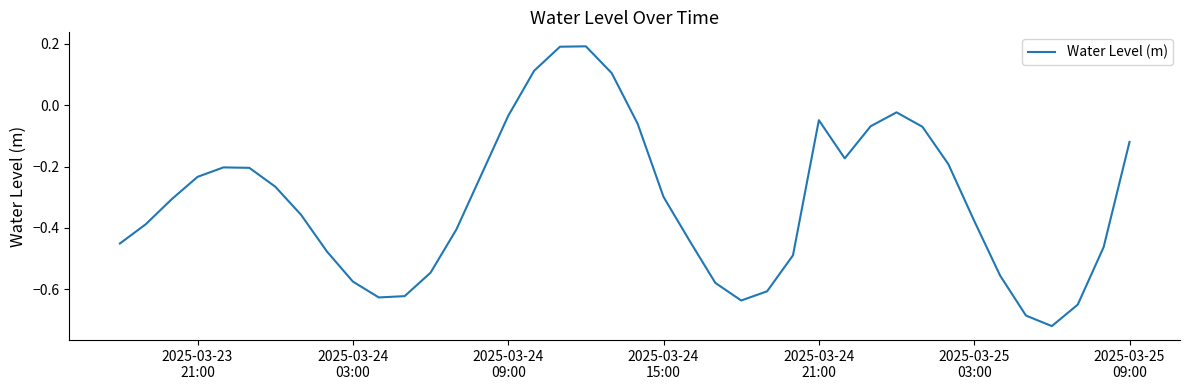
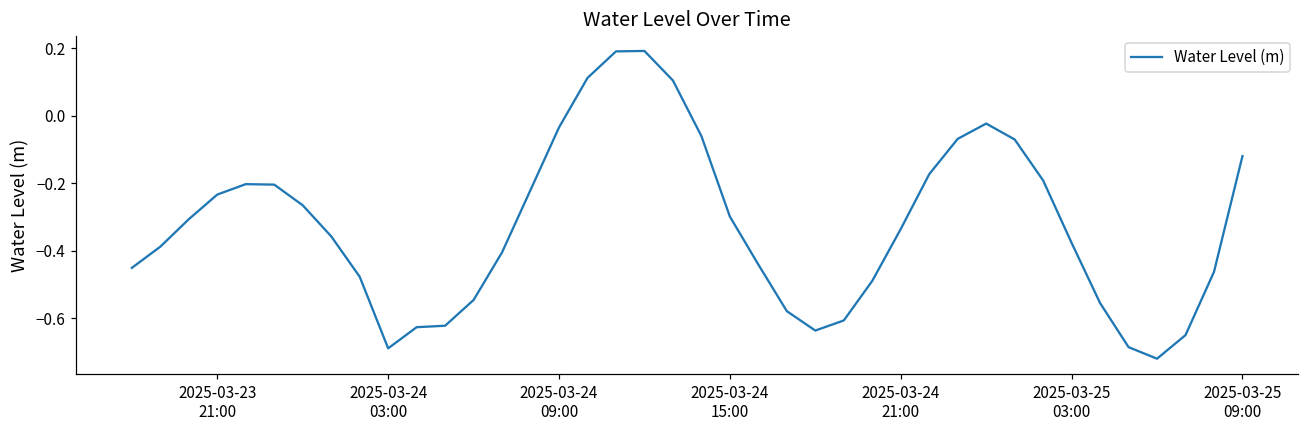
  {
    "2025-03-23 21:00": -0.23,
-   "2025-03-24 03:00": -0.58,
+   "2025-03-24 03:00": -0.69,
    "2025-03-24 09:00": -0.03,
    "2025-03-24 15:00": -0.30,
-   "2025-03-24 21:00": -0.05,
+   "2025-03-24 21:00": -0.34,
    "2025-03-25 03:00": -0.38,
    "2025-03-25 09:00": -0.12
  }
